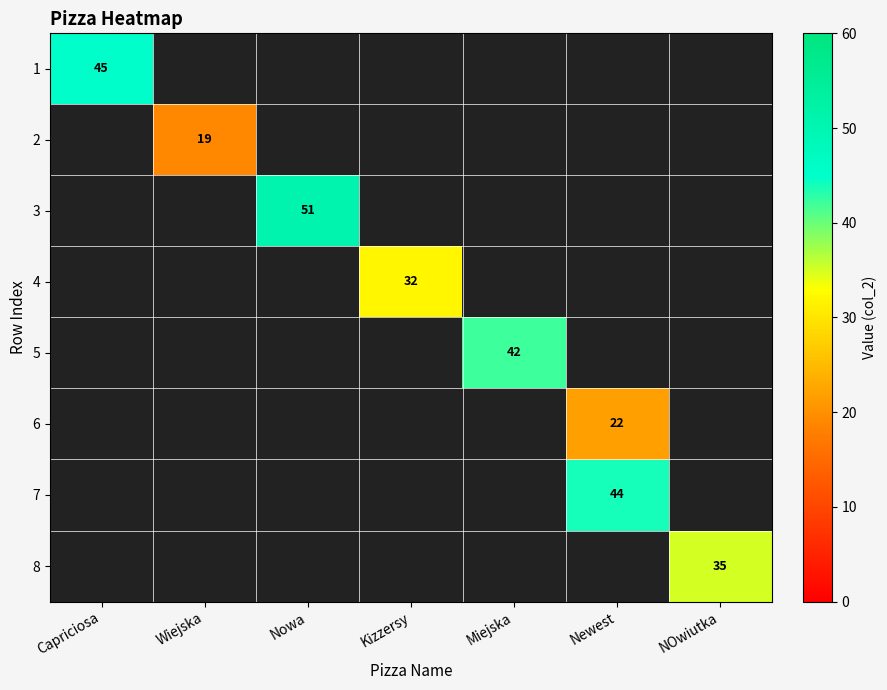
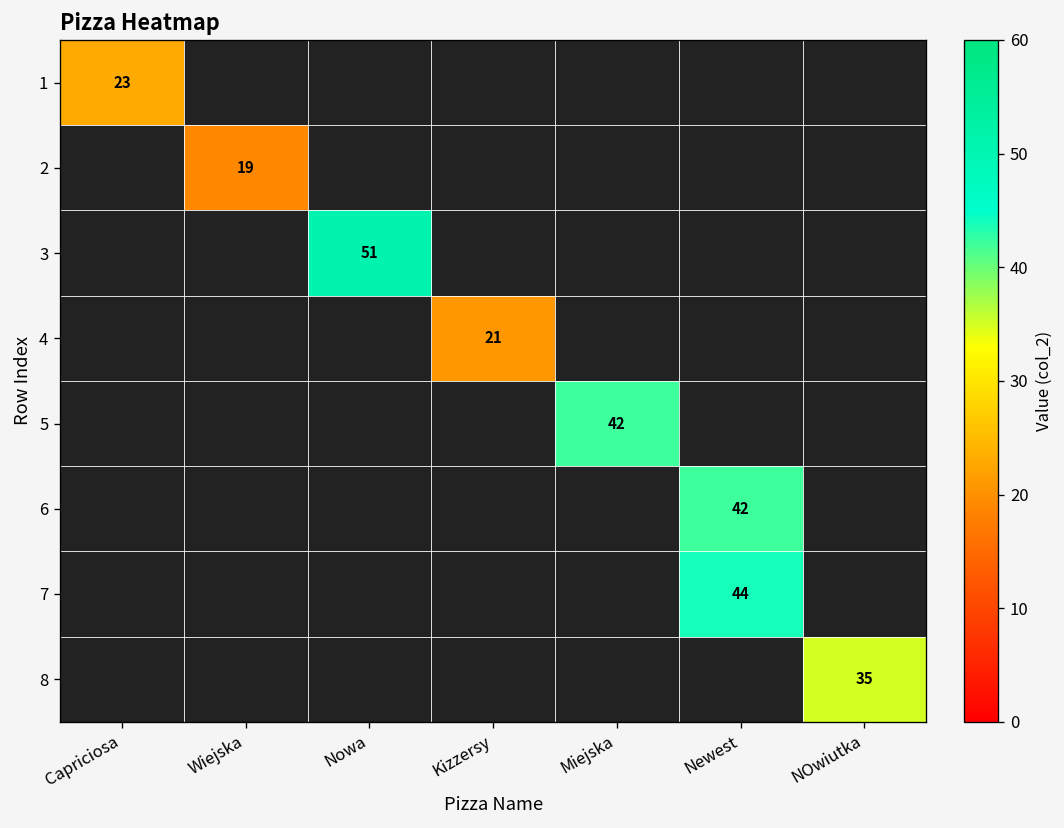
  {
    "1": {
-     "Capriciosa": 45
+     "Capriciosa": 23
    },
    "2": {
      "Wiejska": 19
    },
    "3": {
      "Nowa": 51
    },
    "4": {
-     "Kizzersy": 32
+     "Kizzersy": 21
    },
    "5": {
      "Miejska": 42
    },
    "6": {
-     "Newest": 22
+     "Newest": 42
    },
    "7": {
      "Newest": 44
    },
    "8": {
      "NOwiutka": 35
    }
  }
